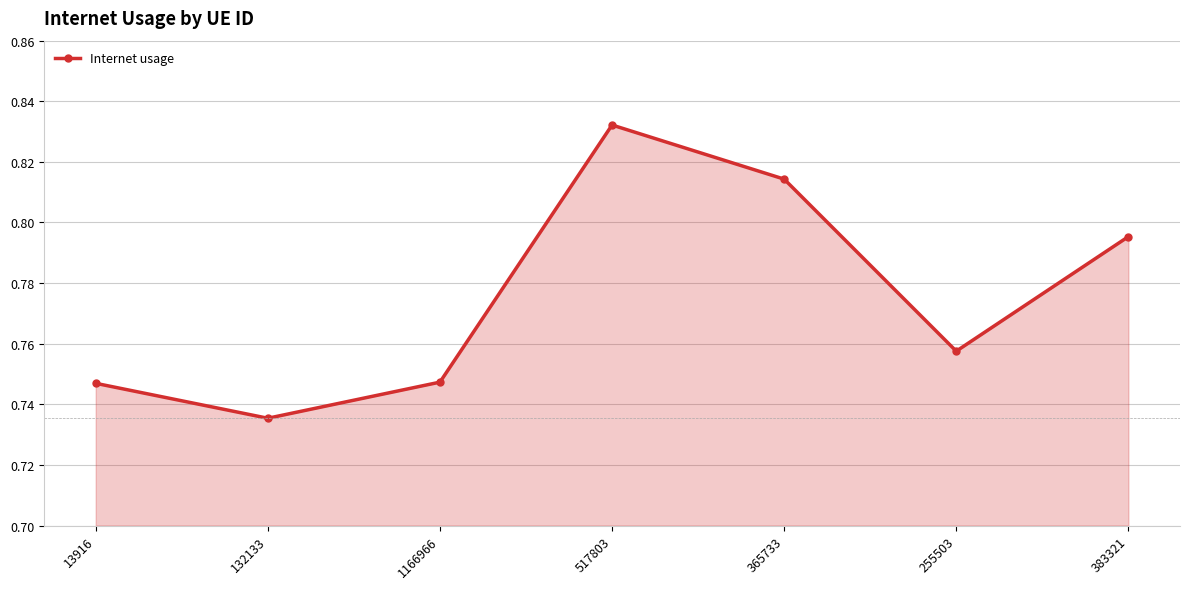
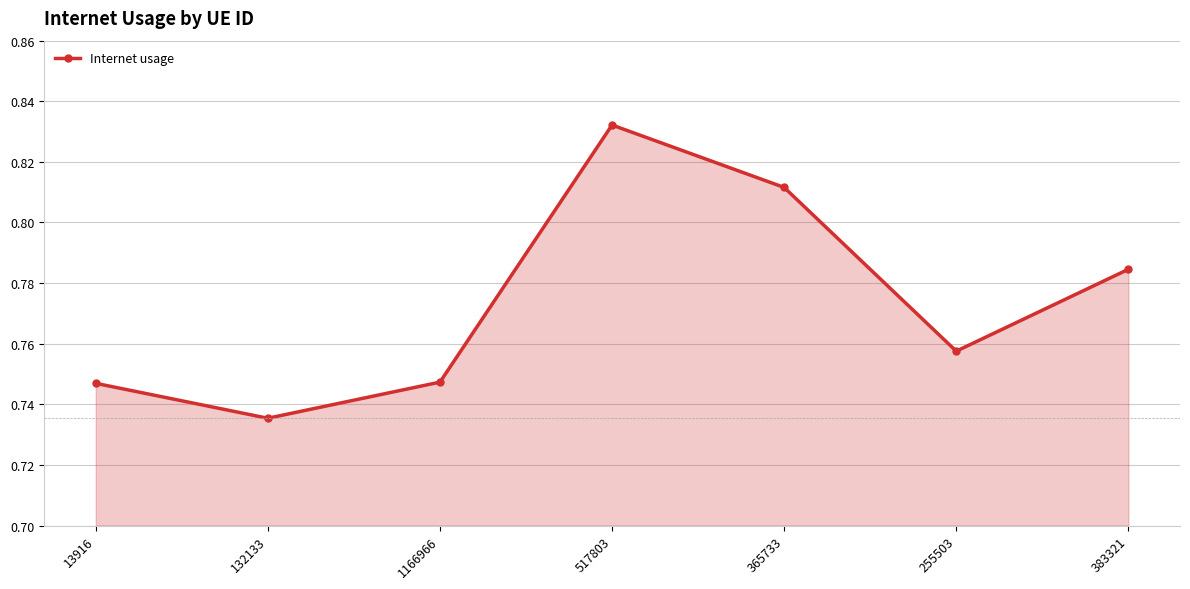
  {
    "13916": 0.747,
    "132133": 0.735,
    "1166966": 0.747,
    "517803": 0.832,
-   "365733": 0.814,
+   "365733": 0.812,
    "255503": 0.758,
-   "383321": 0.795
+   "383321": 0.785
  }
